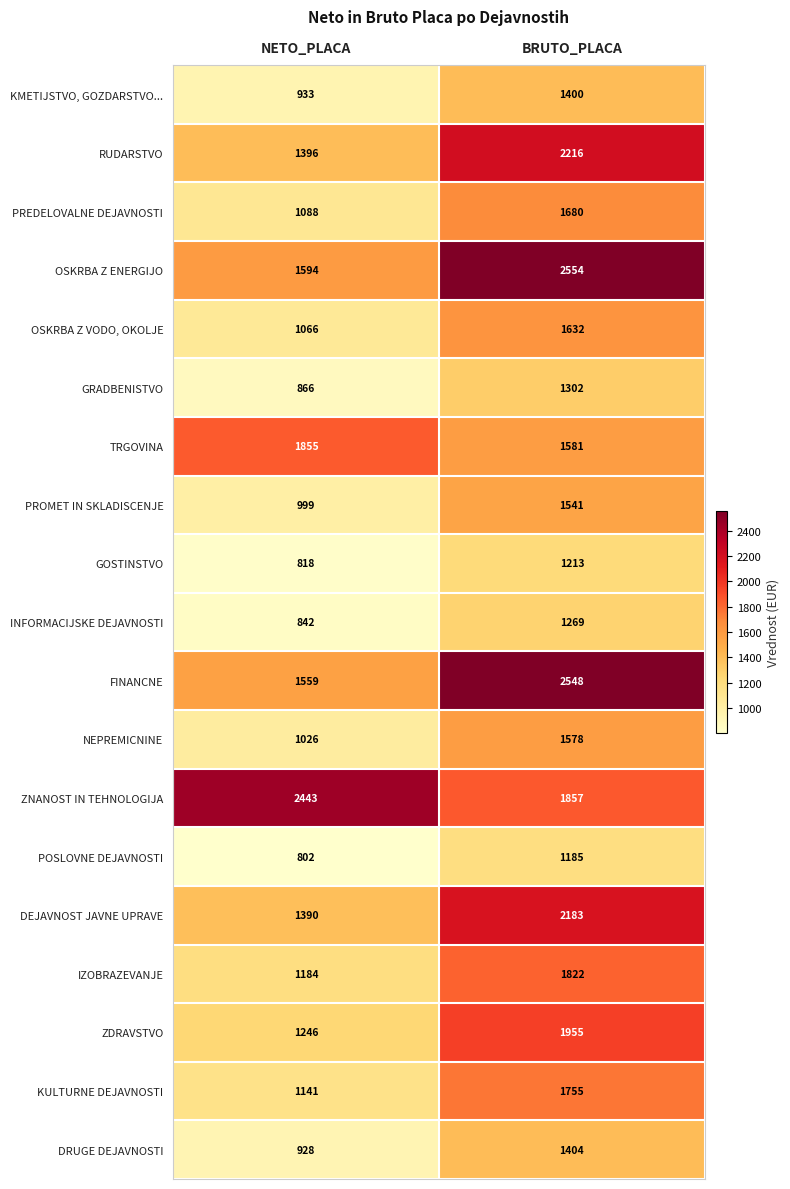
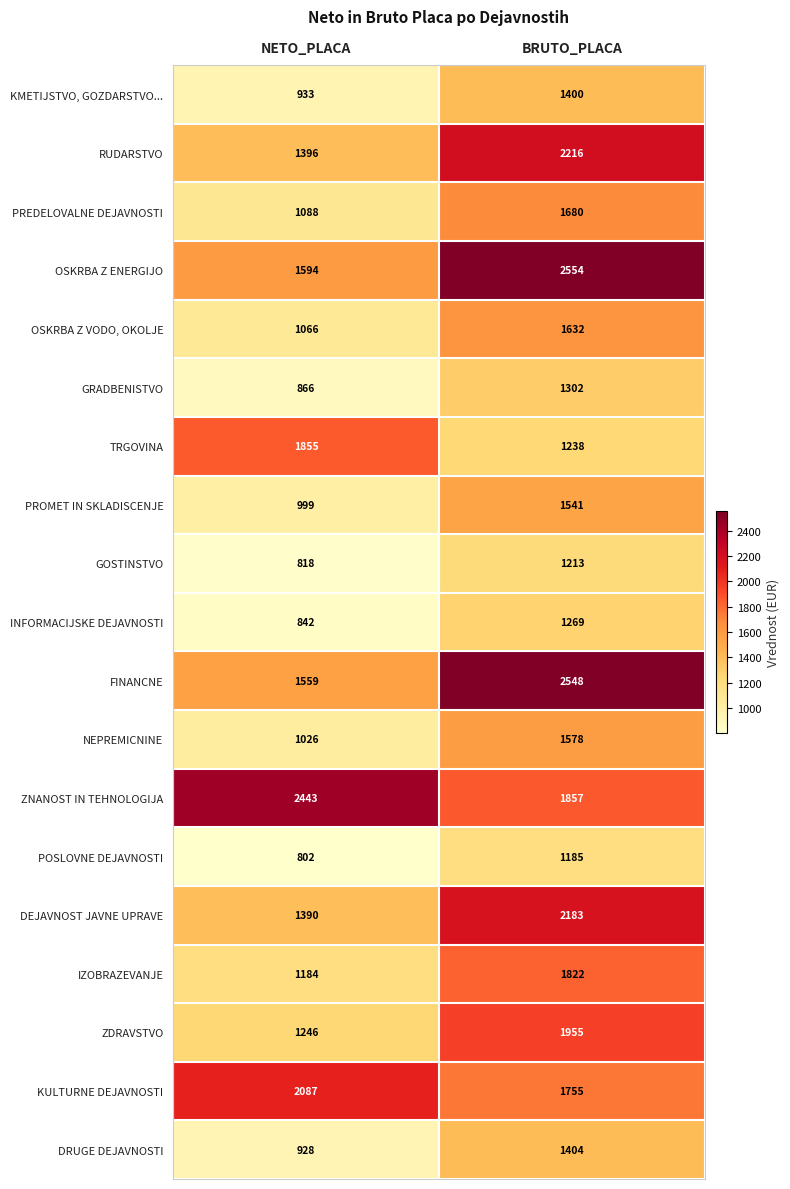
  {
    "KMETIJSTVO, GOZDARSTVO...": {
      "NETO_PLACA": 933,
      "BRUTO_PLACA": 1400
    },
    "RUDARSTVO": {
      "NETO_PLACA": 1396,
      "BRUTO_PLACA": 2216
    },
    "PREDELOVALNE DEJAVNOSTI": {
      "NETO_PLACA": 1088,
      "BRUTO_PLACA": 1680
    },
    "OSKRBA Z ENERGIJO": {
      "NETO_PLACA": 1594,
      "BRUTO_PLACA": 2554
    },
    "OSKRBA Z VODO, OKOLJE": {
      "NETO_PLACA": 1066,
      "BRUTO_PLACA": 1632
    },
    "GRADBENISTVO": {
      "NETO_PLACA": 866,
      "BRUTO_PLACA": 1302
    },
    "TRGOVINA": {
      "NETO_PLACA": 1855,
-     "BRUTO_PLACA": 1581
+     "BRUTO_PLACA": 1238
    },
    "PROMET IN SKLADISCENJE": {
      "NETO_PLACA": 999,
      "BRUTO_PLACA": 1541
    },
    "GOSTINSTVO": {
      "NETO_PLACA": 818,
      "BRUTO_PLACA": 1213
    },
    "INFORMACIJSKE DEJAVNOSTI": {
      "NETO_PLACA": 842,
      "BRUTO_PLACA": 1269
    },
    "FINANCNE": {
      "NETO_PLACA": 1559,
      "BRUTO_PLACA": 2548
    },
    "NEPREMICNINE": {
      "NETO_PLACA": 1026,
      "BRUTO_PLACA": 1578
    },
    "ZNANOST IN TEHNOLOGIJA": {
      "NETO_PLACA": 2443,
      "BRUTO_PLACA": 1857
    },
    "POSLOVNE DEJAVNOSTI": {
      "NETO_PLACA": 802,
      "BRUTO_PLACA": 1185
    },
    "DEJAVNOST JAVNE UPRAVE": {
      "NETO_PLACA": 1390,
      "BRUTO_PLACA": 2183
    },
    "IZOBRAZEVANJE": {
      "NETO_PLACA": 1184,
      "BRUTO_PLACA": 1822
    },
    "ZDRAVSTVO": {
      "NETO_PLACA": 1246,
      "BRUTO_PLACA": 1955
    },
    "KULTURNE DEJAVNOSTI": {
-     "NETO_PLACA": 1141,
+     "NETO_PLACA": 2087,
      "BRUTO_PLACA": 1755
    },
    "DRUGE DEJAVNOSTI": {
      "NETO_PLACA": 928,
      "BRUTO_PLACA": 1404
    }
  }
